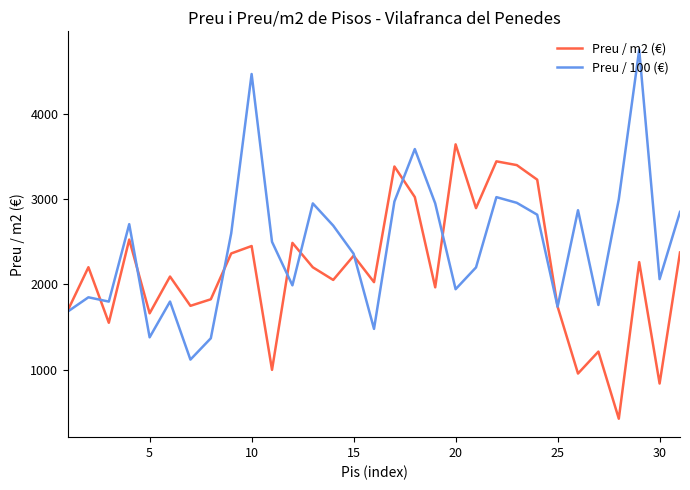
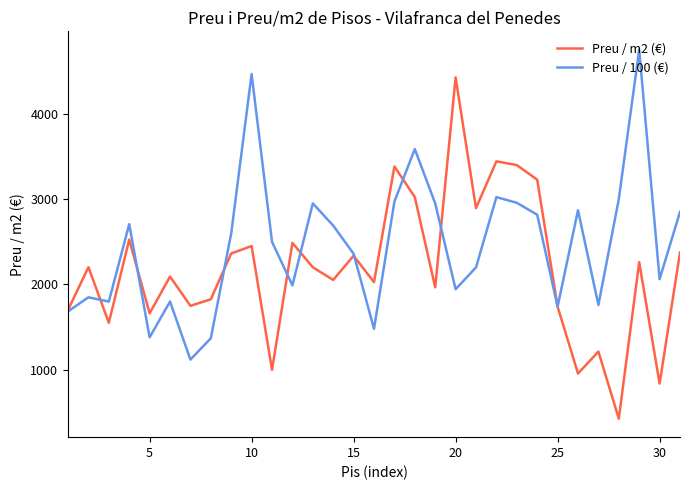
  {
    "Preu / m2 (€)": {
      "5": 1700,
      "10": 2500,
-     "20": 3600,
+     "20": 4400,
      "30": 800
    },
    "Preu / 100 (€)": {
      "5": 1400,
      "10": 4500,
      "20": 1900,
      "30": 2100
    }
  }
